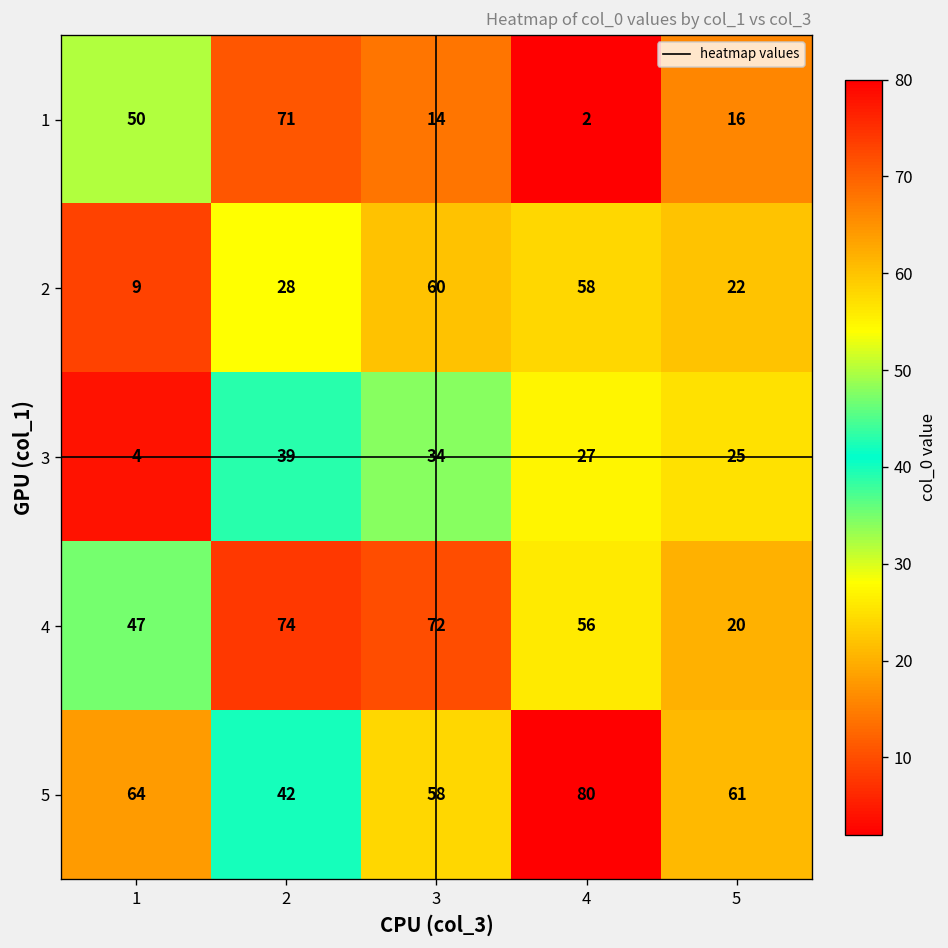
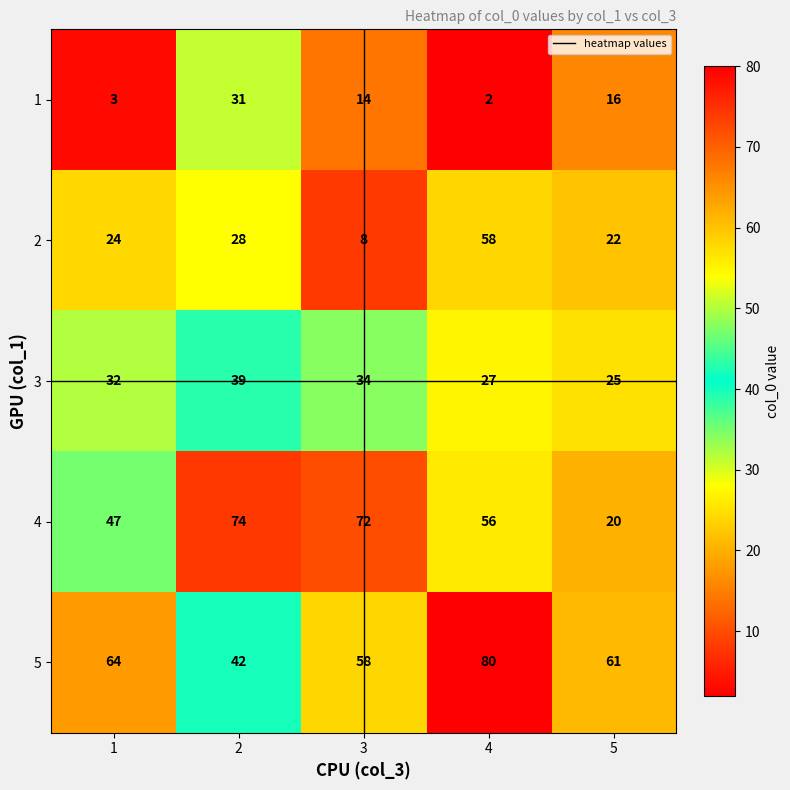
  {
    "1": {
-     "1": 50,
-     "2": 71,
+     "1": 3,
+     "2": 31,
      "3": 14,
      "4": 2,
      "5": 16
    },
    "2": {
-     "1": 9,
+     "1": 24,
      "2": 28,
-     "3": 60,
+     "3": 8,
      "4": 58,
      "5": 22
    },
    "3": {
-     "1": 4,
+     "1": 32,
      "2": 39,
      "3": 34,
      "4": 27,
      "5": 25
    },
    "4": {
      "1": 47,
      "2": 74,
      "3": 72,
      "4": 56,
      "5": 20
    },
    "5": {
      "1": 64,
      "2": 42,
      "3": 58,
      "4": 80,
      "5": 61
    }
  }
